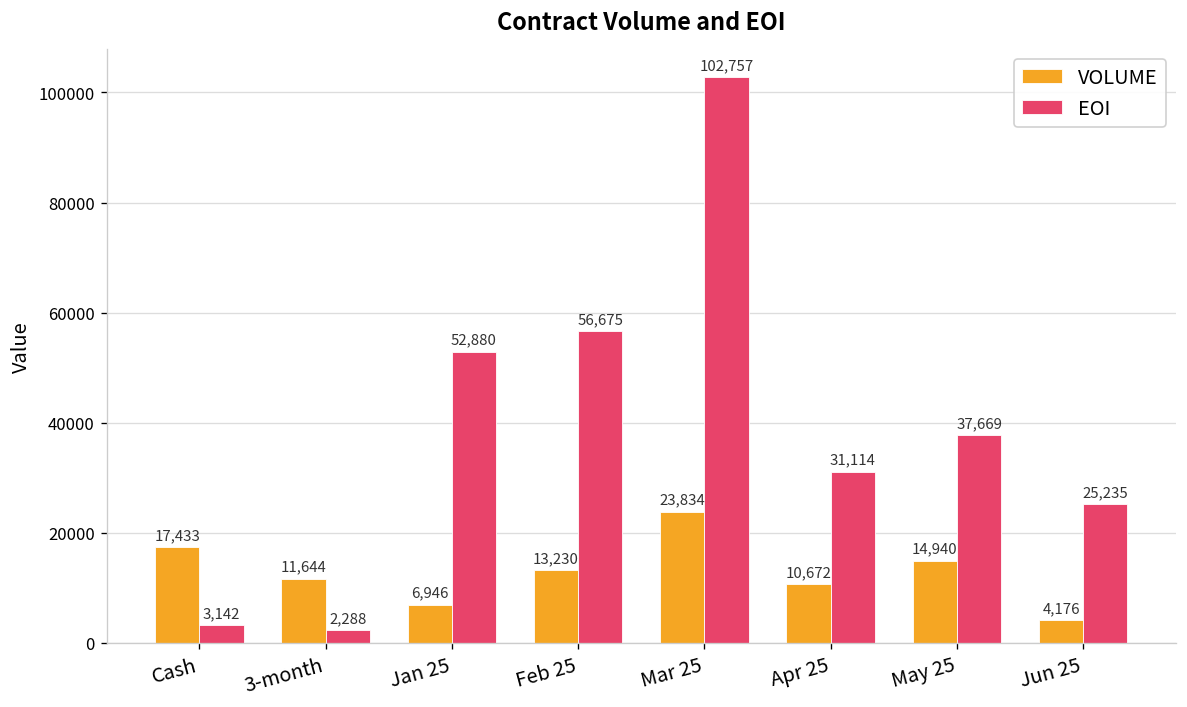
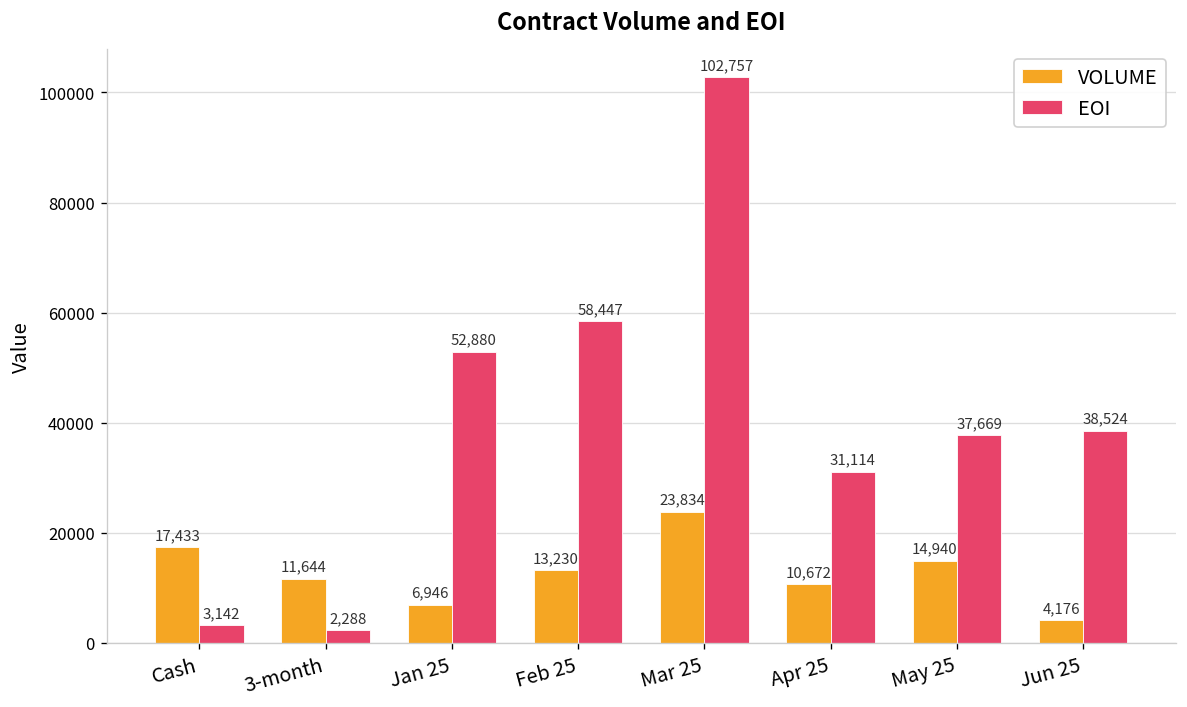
  {
    "VOLUME": {
      "Cash": "17,433",
      "3-month": "11,644",
      "Jan 25": "6,946",
      "Feb 25": "13,230",
      "Mar 25": "23,834",
      "Apr 25": "10,672",
      "May 25": "14,940",
      "Jun 25": "4,176"
    },
    "EOI": {
      "Cash": "3,142",
      "3-month": "2,288",
      "Jan 25": "52,880",
-     "Feb 25": "56,675",
+     "Feb 25": "58,447",
      "Mar 25": "102,757",
      "Apr 25": "31,114",
      "May 25": "37,669",
-     "Jun 25": "25,235"
+     "Jun 25": "38,524"
    }
  }
